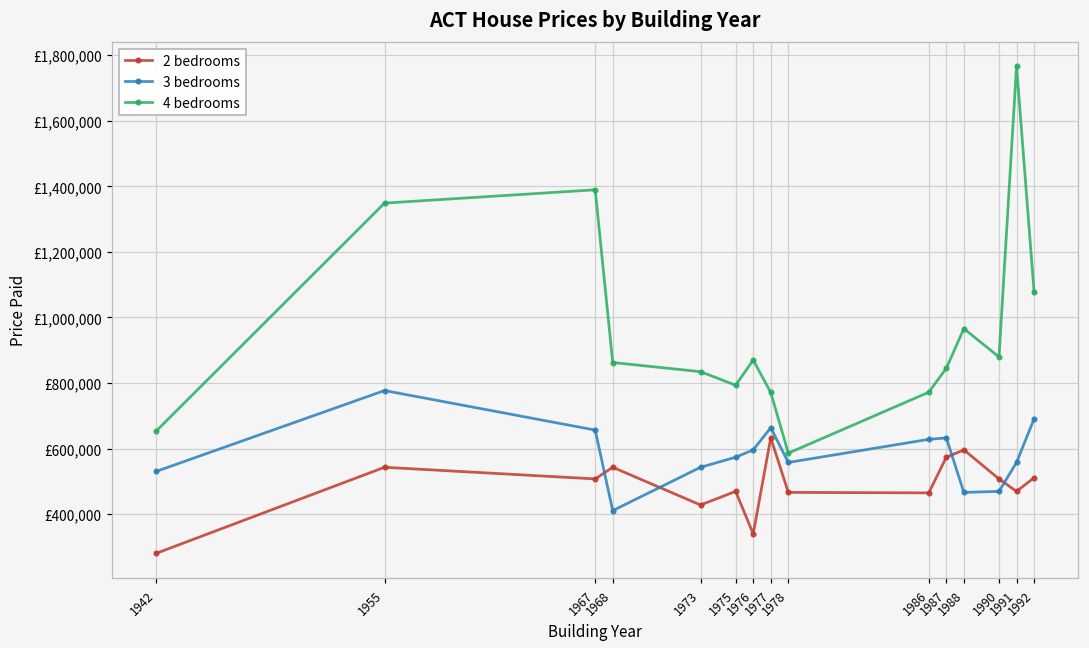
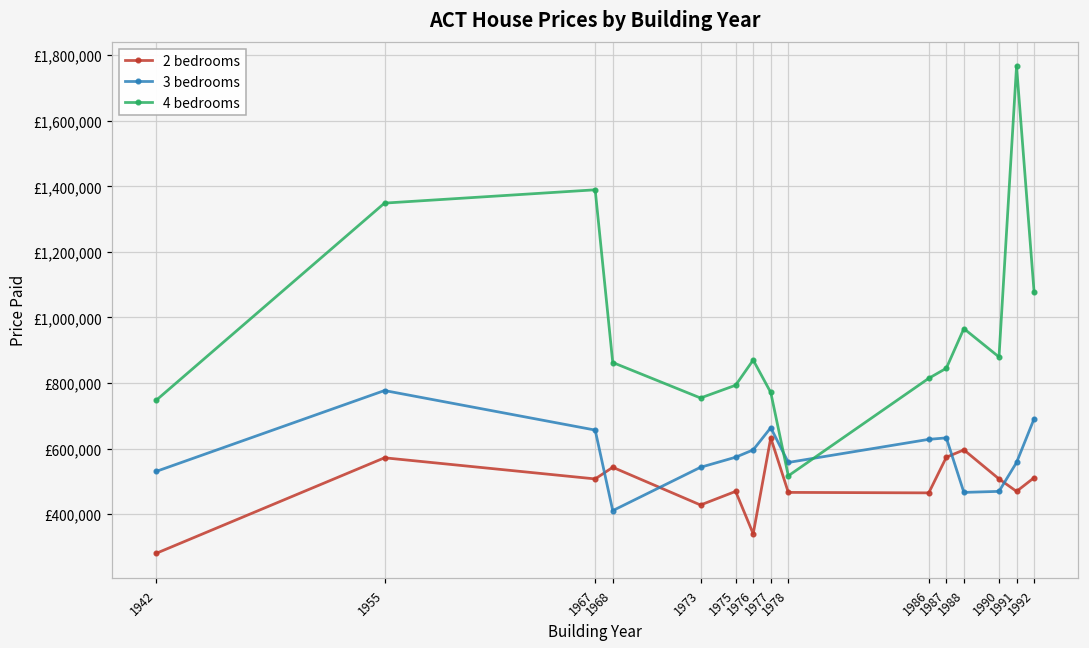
  {
    "2 bedrooms": {
      "1942": "£280,000",
-     "1955": "£540,000",
+     "1955": "£570,000",
      "1967": "£510,000",
      "1968": "£540,000",
      "1973": "£430,000",
      "1975": "£470,000",
      "1976": "£340,000",
      "1977": "£630,000",
      "1978": "£470,000",
      "1986": "£460,000",
      "1987": "£570,000",
      "1988": "£600,000",
      "1990": "£510,000",
      "1991": "£470,000",
      "1992": "£510,000"
    },
    "3 bedrooms": {
      "1942": "£530,000",
      "1955": "£780,000",
      "1967": "£660,000",
      "1968": "£410,000",
      "1973": "£540,000",
      "1975": "£570,000",
      "1976": "£600,000",
      "1977": "£660,000",
      "1978": "£560,000",
      "1986": "£630,000",
      "1987": "£630,000",
      "1988": "£470,000",
      "1990": "£470,000",
      "1991": "£560,000",
      "1992": "£690,000"
    },
    "4 bedrooms": {
-     "1942": "£650,000",
+     "1942": "£750,000",
      "1955": "£1,350,000",
      "1967": "£1,390,000",
      "1968": "£860,000",
-     "1973": "£830,000",
+     "1973": "£750,000",
      "1975": "£790,000",
      "1976": "£870,000",
      "1977": "£770,000",
-     "1978": "£590,000",
-     "1986": "£770,000",
+     "1978": "£520,000",
+     "1986": "£810,000",
      "1987": "£850,000",
      "1988": "£970,000",
      "1990": "£880,000",
      "1991": "£1,770,000",
      "1992": "£1,080,000"
    }
  }
